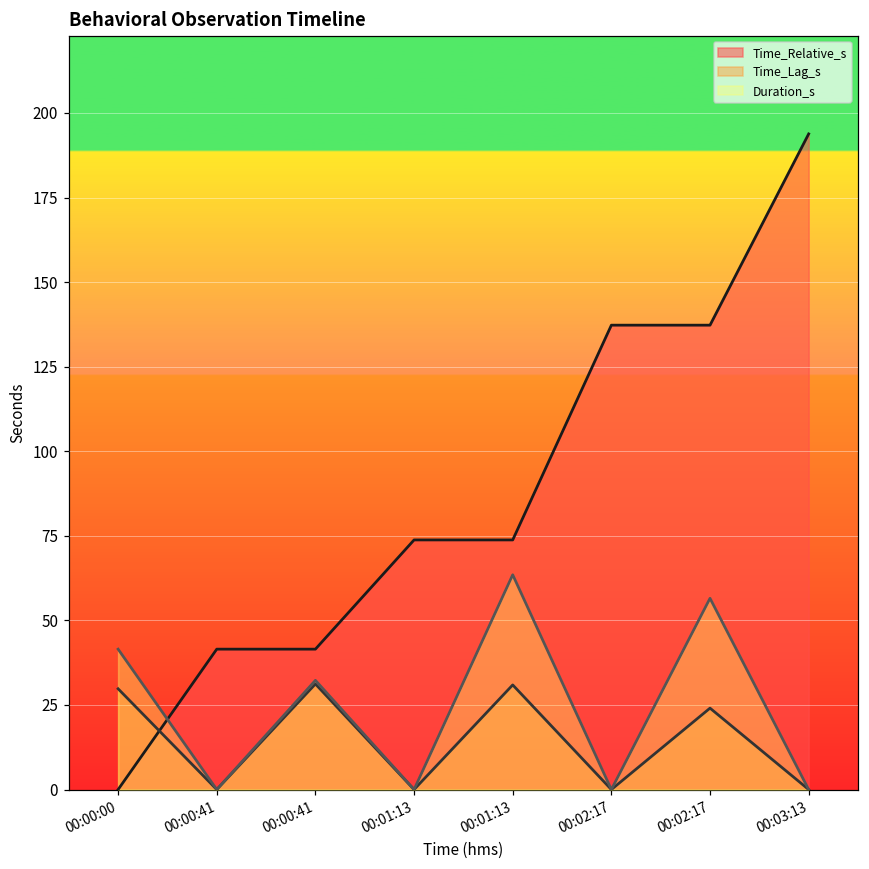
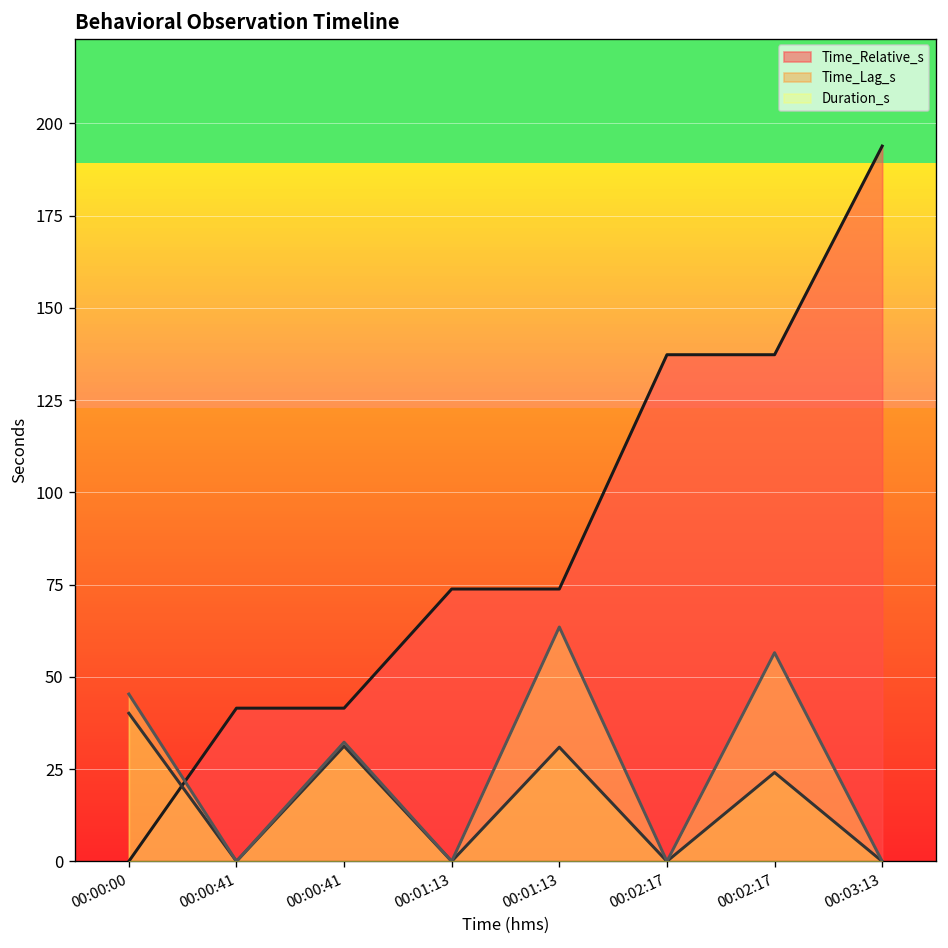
  {
    "Time_Relative_s": {
      "00:00:00": 0,
      "00:03:13": 194
    },
    "Time_Lag_s": {
-     "00:00:00": 30
+     "00:00:00": 40
    },
    "Duration_s": {
-     "00:00:00": 42
+     "00:00:00": 45
    }
  }
